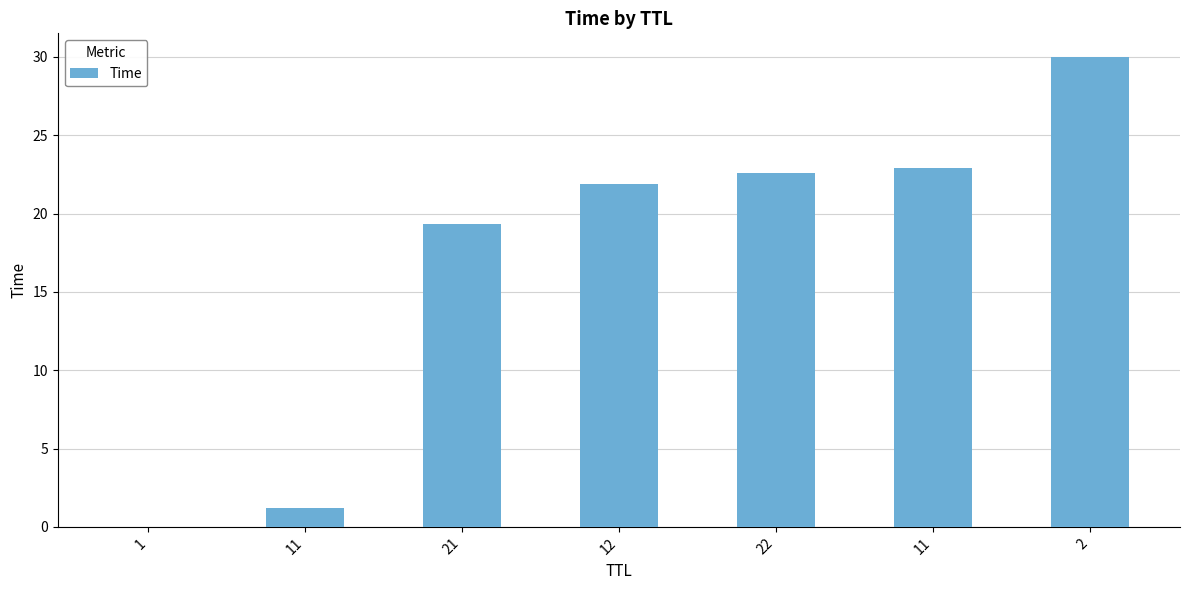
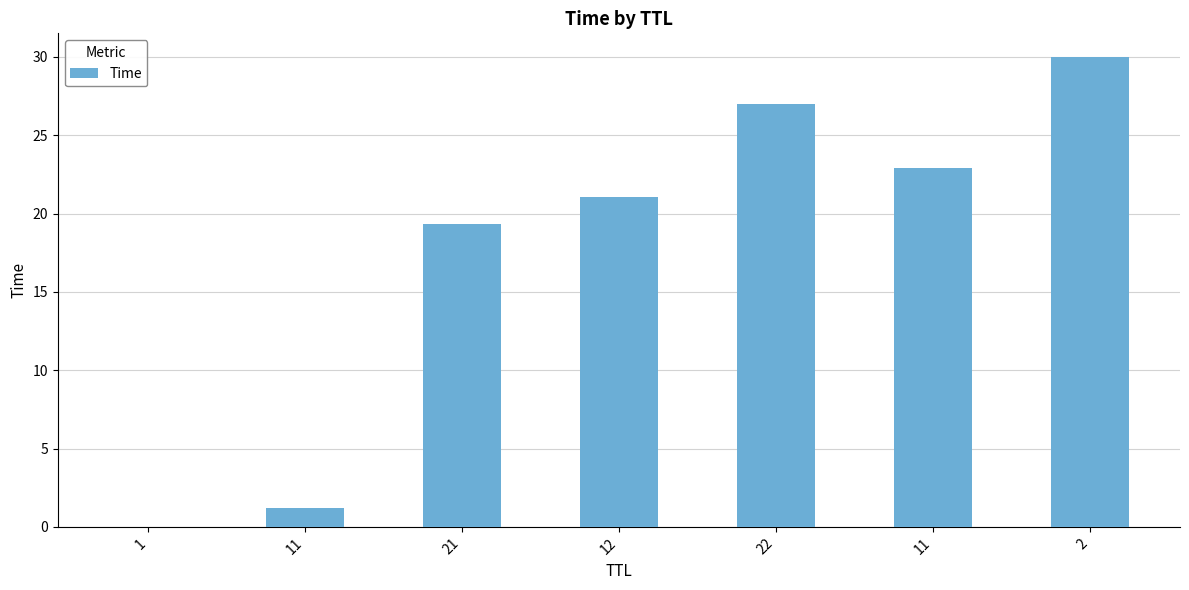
  {
    "21": 19.3,
-   "12": 21.9,
-   "22": 22.6,
+   "12": 21.1,
+   "22": 27.0,
    "2": 30.0
  }
